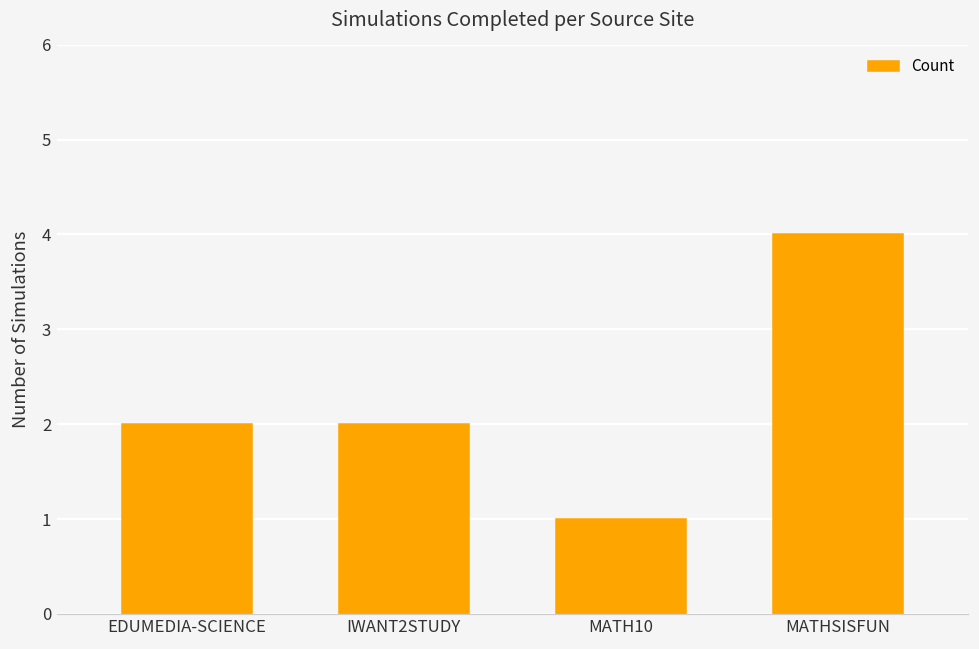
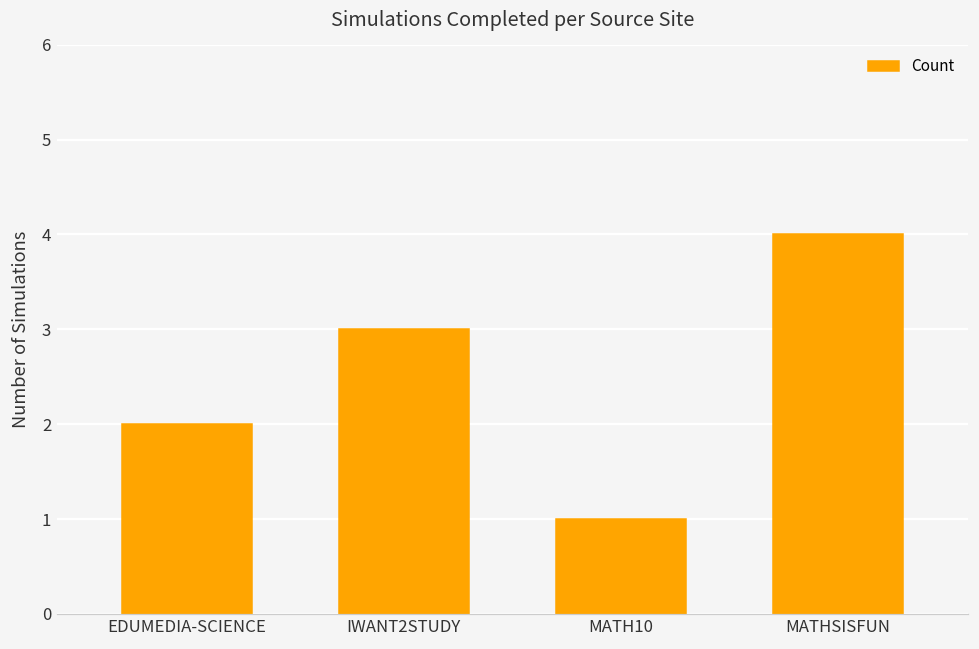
  {
    "EDUMEDIA-SCIENCE": 2,
-   "IWANT2STUDY": 2,
+   "IWANT2STUDY": 3,
    "MATH10": 1,
    "MATHSISFUN": 4
  }
